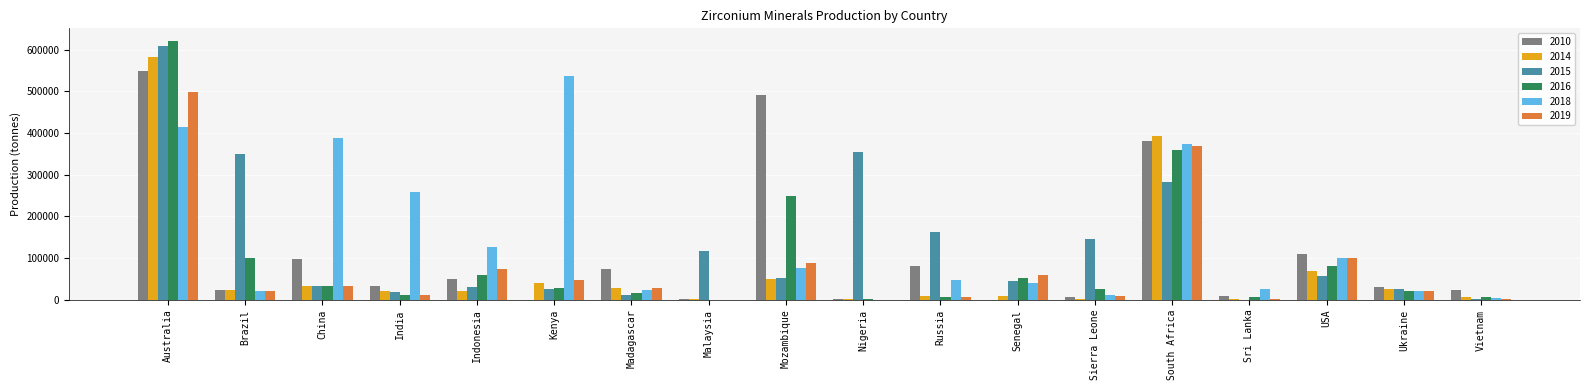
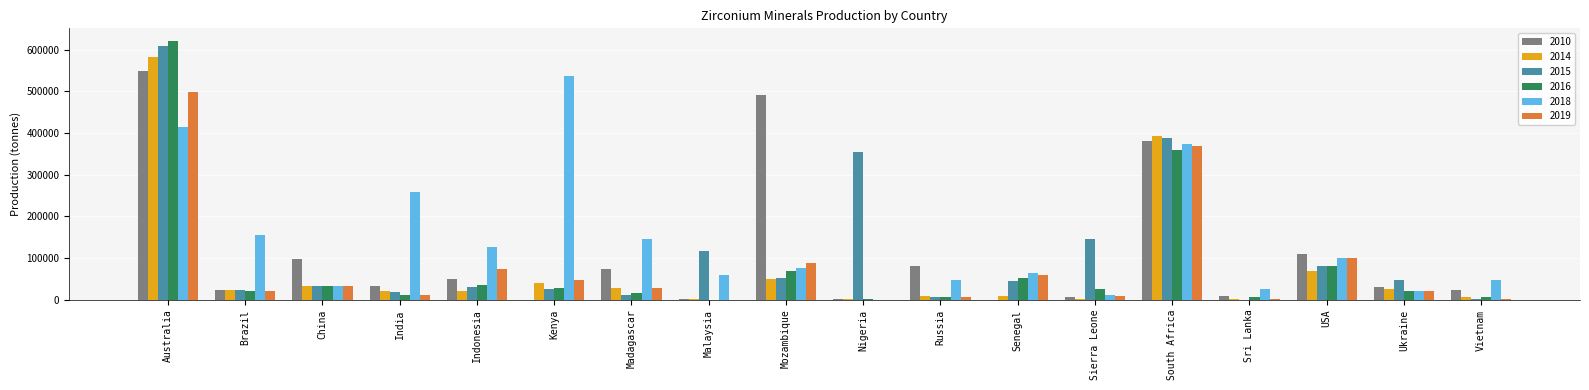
  {
    "2010": {
      "Australia": 550000,
      "Brazil": 20000,
      "China": 100000,
      "India": 30000,
      "Indonesia": 50000,
      "Kenya": 0,
      "Madagascar": 70000,
      "Mozambique": 490000,
      "Russia": 80000,
      "Senegal": 0,
      "Sierra Leone": 10000,
      "South Africa": 380000,
      "Sri Lanka": 10000,
      "USA": 110000,
      "Ukraine": 30000,
      "Vietnam": 20000
    },
    "2015": {
      "Australia": 610000,
-     "Brazil": 350000,
+     "Brazil": 20000,
      "China": 30000,
      "India": 20000,
      "Indonesia": 30000,
      "Kenya": 30000,
      "Madagascar": 10000,
      "Malaysia": 120000,
      "Mozambique": 50000,
      "Nigeria": 350000,
-     "Russia": 160000,
+     "Russia": 10000,
      "Senegal": 50000,
      "Sierra Leone": 150000,
-     "South Africa": 280000,
-     "USA": 60000,
-     "Ukraine": 30000
+     "South Africa": 390000,
+     "USA": 80000,
+     "Ukraine": 50000
    },
    "2016": {
      "Australia": 620000,
-     "Brazil": 100000,
+     "Brazil": 20000,
      "China": 30000,
      "India": 10000,
-     "Indonesia": 60000,
+     "Indonesia": 40000,
      "Kenya": 30000,
      "Madagascar": 20000,
-     "Mozambique": 250000,
+     "Mozambique": 70000,
      "Russia": 10000,
      "Senegal": 50000,
      "Sierra Leone": 30000,
      "South Africa": 360000,
      "Sri Lanka": 10000,
      "USA": 80000,
      "Ukraine": 20000,
      "Vietnam": 10000
    },
    "2018": {
      "Australia": 410000,
-     "Brazil": 20000,
-     "China": 390000,
+     "Brazil": 160000,
+     "China": 30000,
      "India": 260000,
      "Indonesia": 130000,
      "Kenya": 540000,
-     "Madagascar": 20000,
-     "Malaysia": 0,
+     "Madagascar": 150000,
+     "Malaysia": 60000,
      "Mozambique": 80000,
      "Russia": 50000,
-     "Senegal": 40000,
+     "Senegal": 60000,
      "Sierra Leone": 10000,
      "South Africa": 370000,
      "Sri Lanka": 30000,
      "USA": 100000,
      "Ukraine": 20000,
-     "Vietnam": 0
+     "Vietnam": 50000
    }
  }
